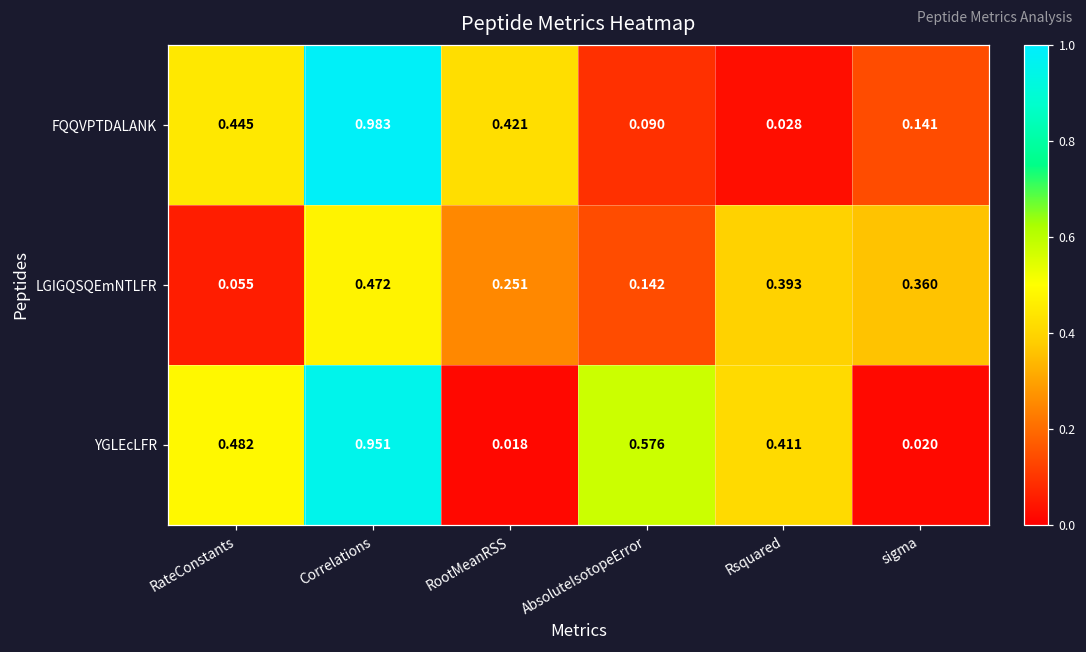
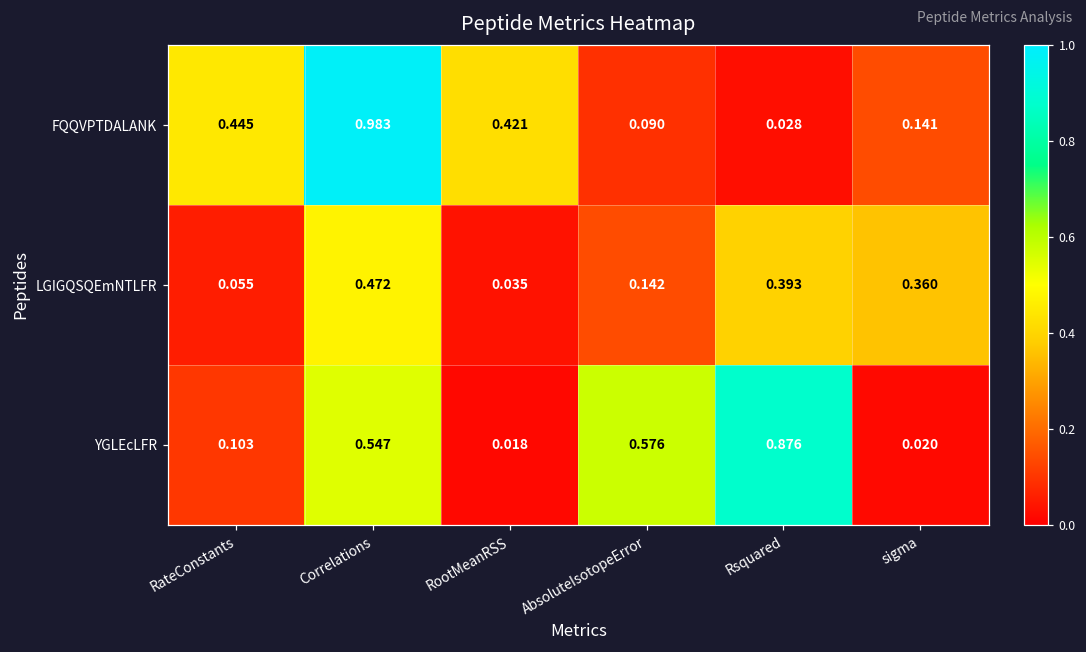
  {
    "FQQVPTDALANK": {
      "RateConstants": 0.445,
      "Correlations": 0.983,
      "RootMeanRSS": 0.421,
      "AbsoluteIsotopeError": 0.090,
      "Rsquared": 0.028,
      "sigma": 0.141
    },
    "LGIGQSQEmNTLFR": {
      "RateConstants": 0.055,
      "Correlations": 0.472,
-     "RootMeanRSS": 0.251,
+     "RootMeanRSS": 0.035,
      "AbsoluteIsotopeError": 0.142,
      "Rsquared": 0.393,
      "sigma": 0.360
    },
    "YGLEcLFR": {
-     "RateConstants": 0.482,
-     "Correlations": 0.951,
+     "RateConstants": 0.103,
+     "Correlations": 0.547,
      "RootMeanRSS": 0.018,
      "AbsoluteIsotopeError": 0.576,
-     "Rsquared": 0.411,
+     "Rsquared": 0.876,
      "sigma": 0.020
    }
  }
